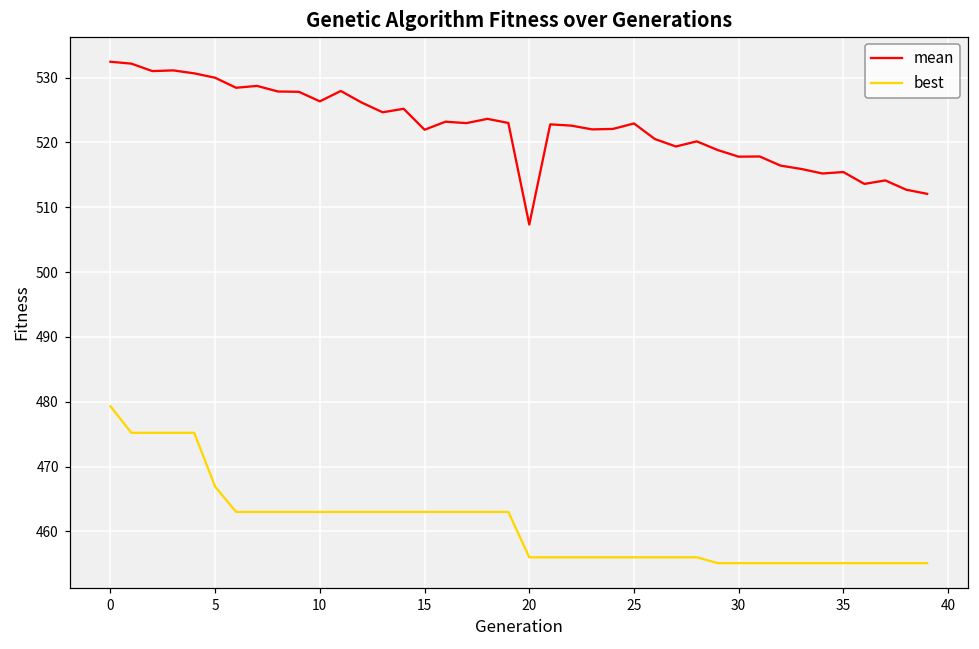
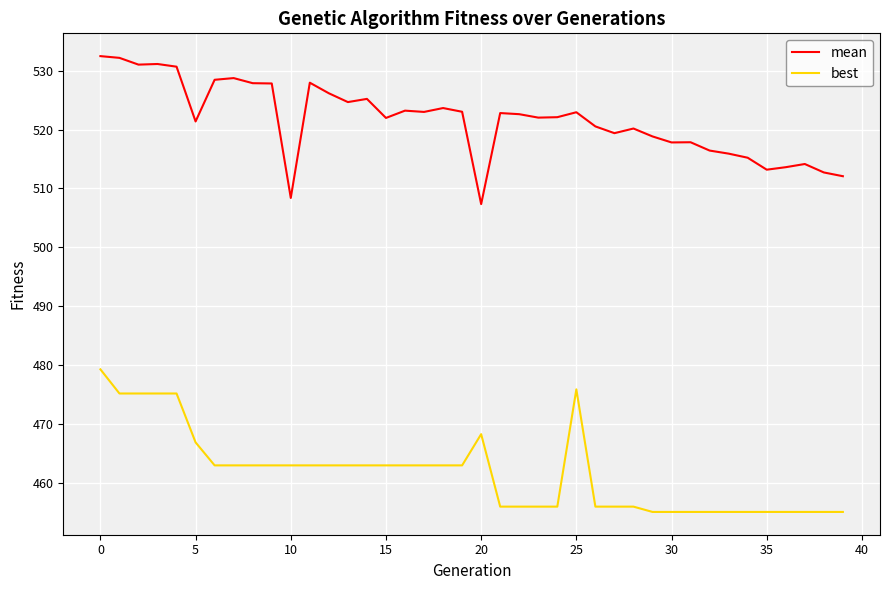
  {
    "mean": {
      "0": 532,
-     "5": 530,
-     "10": 526,
+     "5": 521,
+     "10": 508,
      "15": 522,
      "20": 507,
      "25": 523,
      "30": 518,
-     "35": 515
+     "35": 513
    },
    "best": {
      "0": 479,
      "5": 467,
      "10": 463,
      "15": 463,
-     "20": 456,
-     "25": 456,
+     "20": 468,
+     "25": 476,
      "30": 455,
      "35": 455
    }
  }
